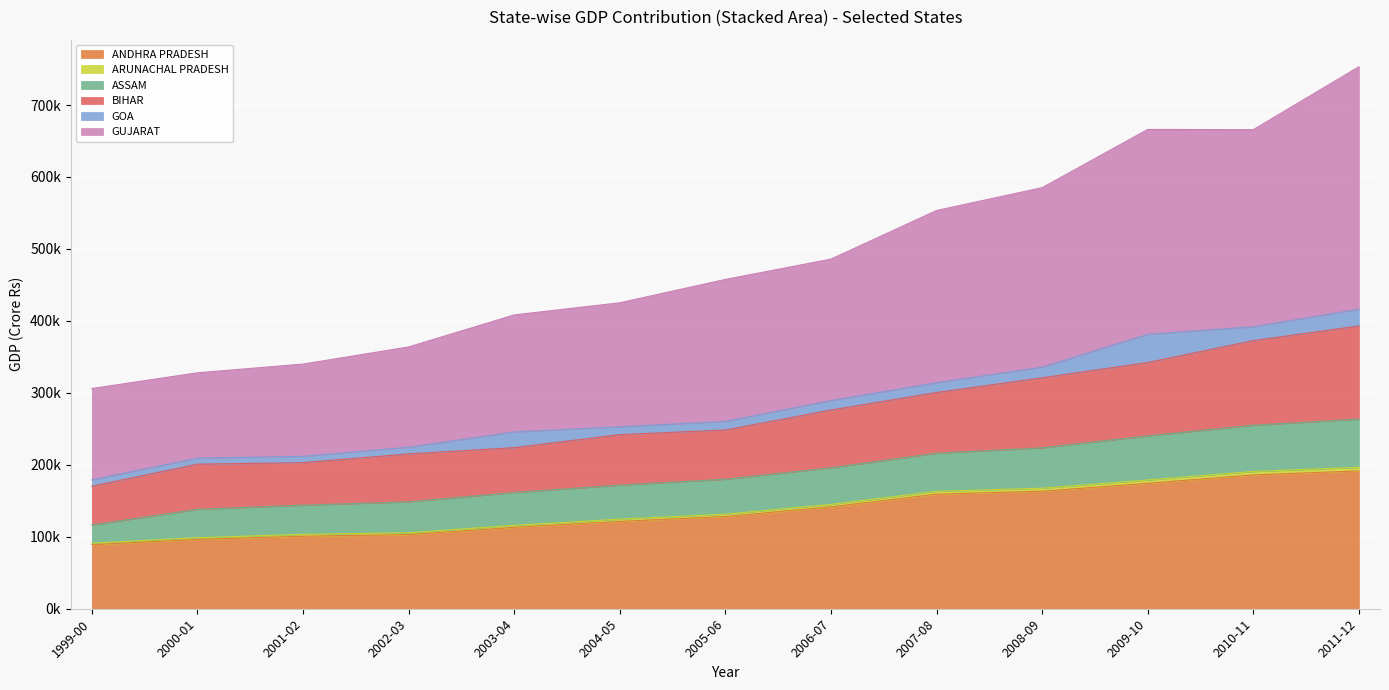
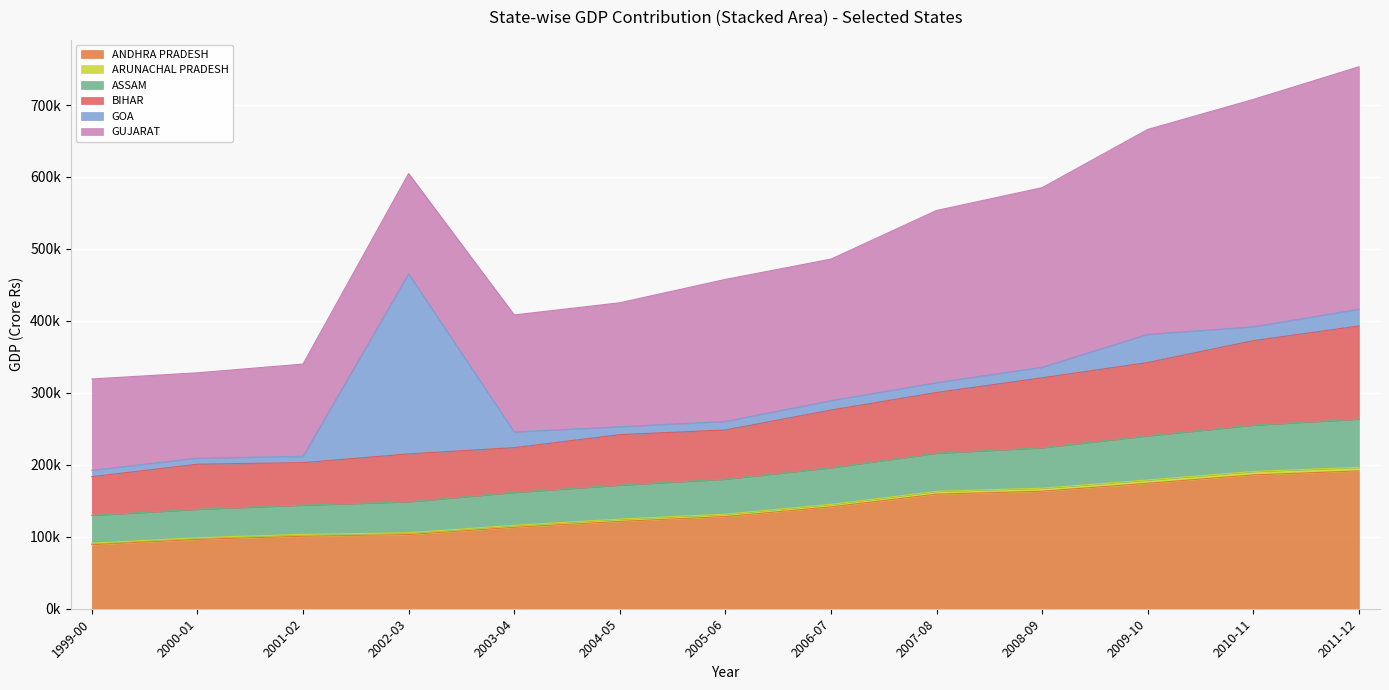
  {
    "ARUNACHAL PRADESH": {
      "2007-08": 0,
      "2008-09": 0,
      "2009-10": 0,
      "2010-11": 0,
      "2011-12": 0
    },
    "ASSAM": {
-     "1999-00": 30000,
+     "1999-00": 40000,
      "2000-01": 40000,
      "2001-02": 40000,
      "2002-03": 40000,
      "2003-04": 50000,
      "2004-05": 50000,
      "2005-06": 50000,
      "2006-07": 50000,
      "2007-08": 50000,
      "2008-09": 60000,
      "2009-10": 60000,
      "2010-11": 60000,
      "2011-12": 70000
    },
    "GOA": {
      "1999-00": 10000,
      "2000-01": 10000,
      "2001-02": 10000,
-     "2002-03": 10000,
+     "2002-03": 250000,
      "2003-04": 20000,
      "2004-05": 10000,
      "2005-06": 10000,
      "2006-07": 10000,
      "2007-08": 10000,
      "2008-09": 10000,
      "2009-10": 40000,
      "2010-11": 20000,
      "2011-12": 20000
    },
    "GUJARAT": {
      "1999-00": 130000,
      "2000-01": 120000,
      "2001-02": 130000,
      "2002-03": 140000,
      "2003-04": 160000,
      "2004-05": 170000,
      "2005-06": 200000,
      "2006-07": 200000,
      "2007-08": 240000,
      "2008-09": 250000,
      "2009-10": 280000,
-     "2010-11": 270000,
+     "2010-11": 320000,
      "2011-12": 340000
    }
  }
